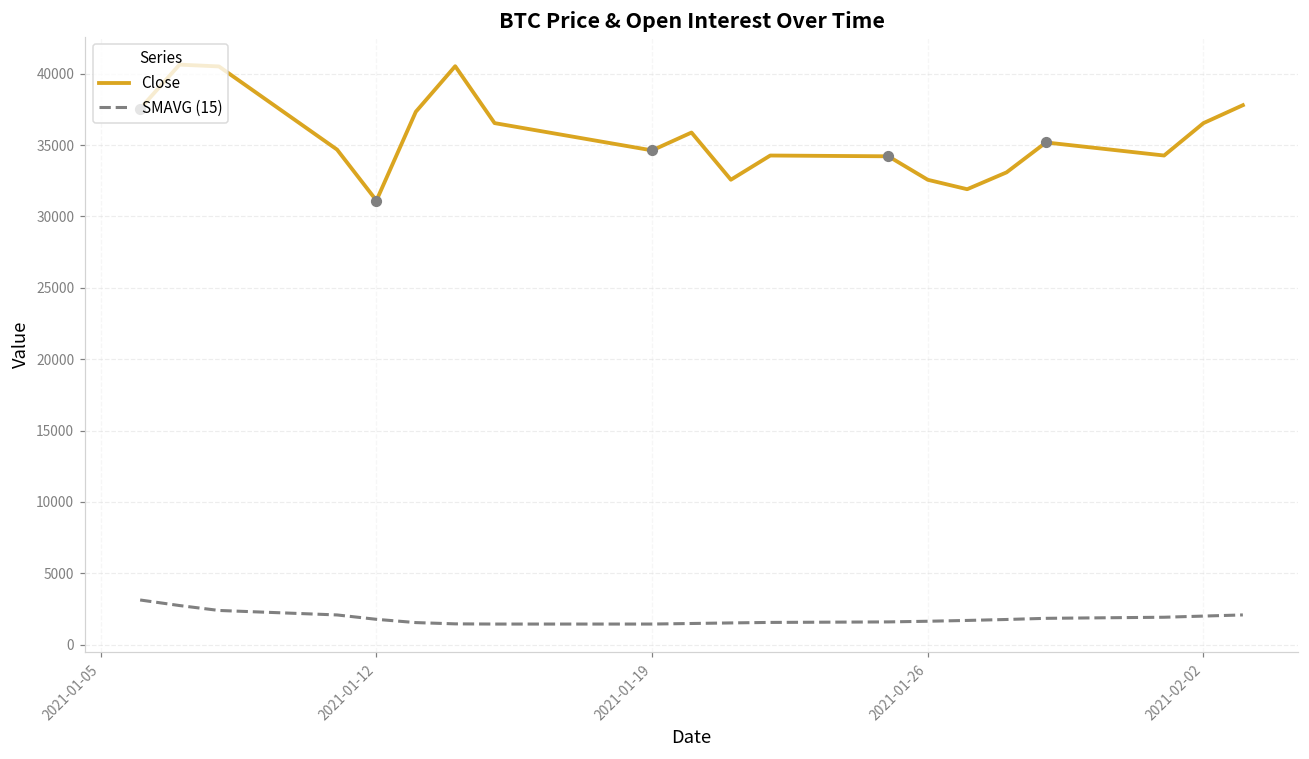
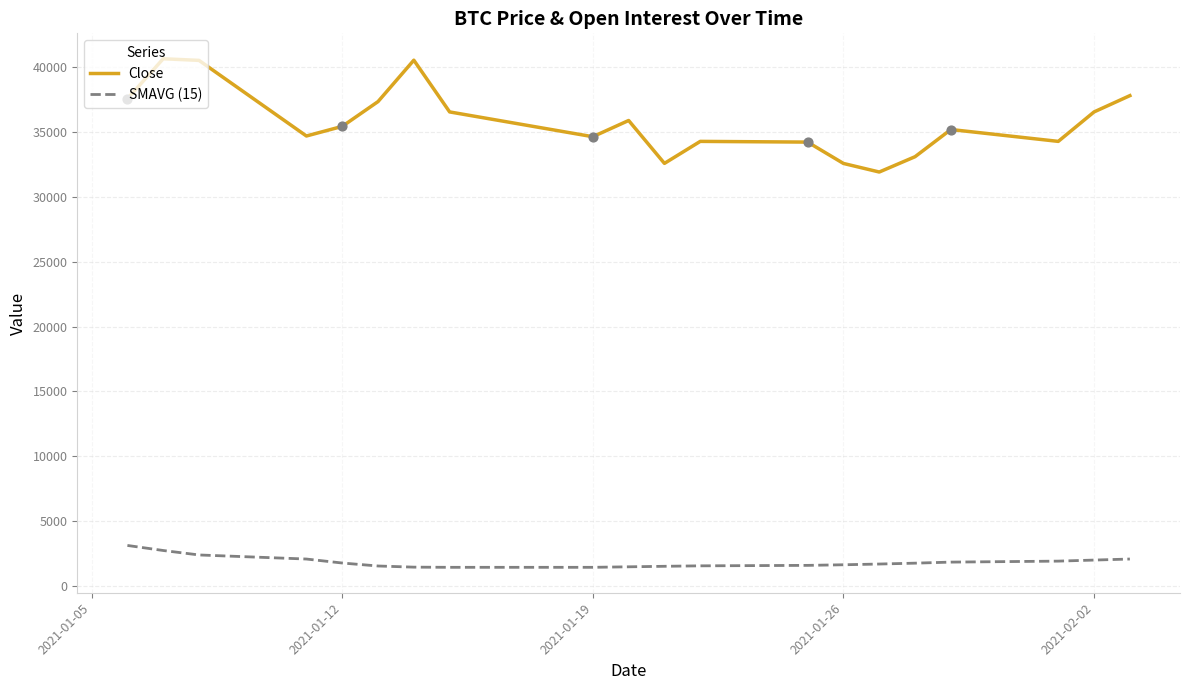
  {
    "Close": {
-     "2021-01-12": 31100,
+     "2021-01-12": 35400,
      "2021-01-26": 32600,
      "2021-02-02": 36500
    }
  }
